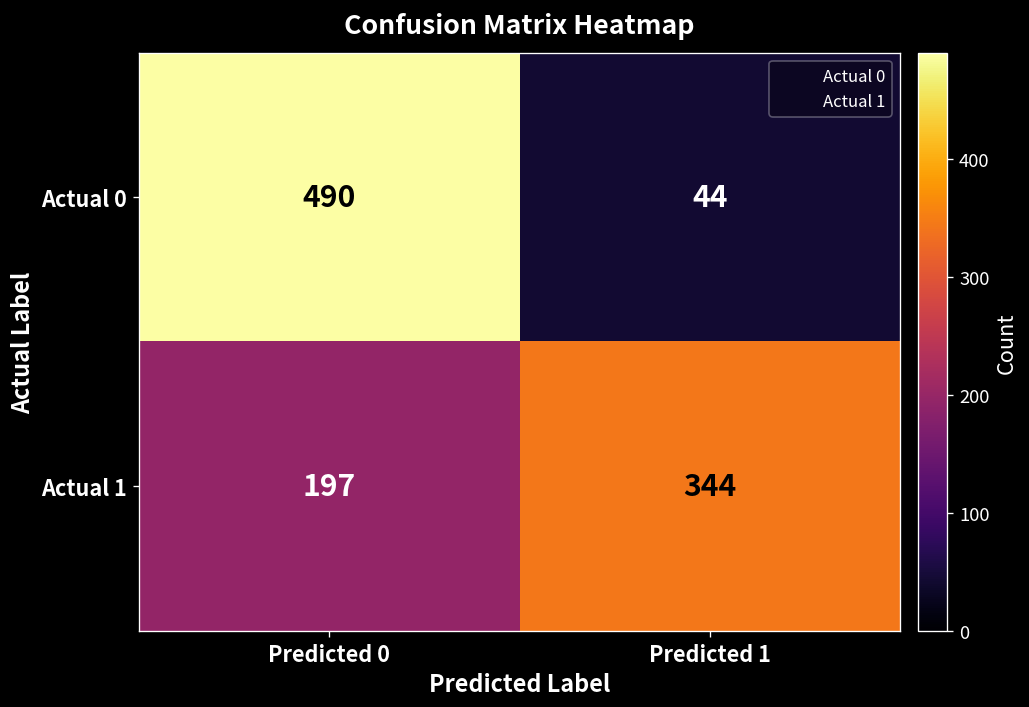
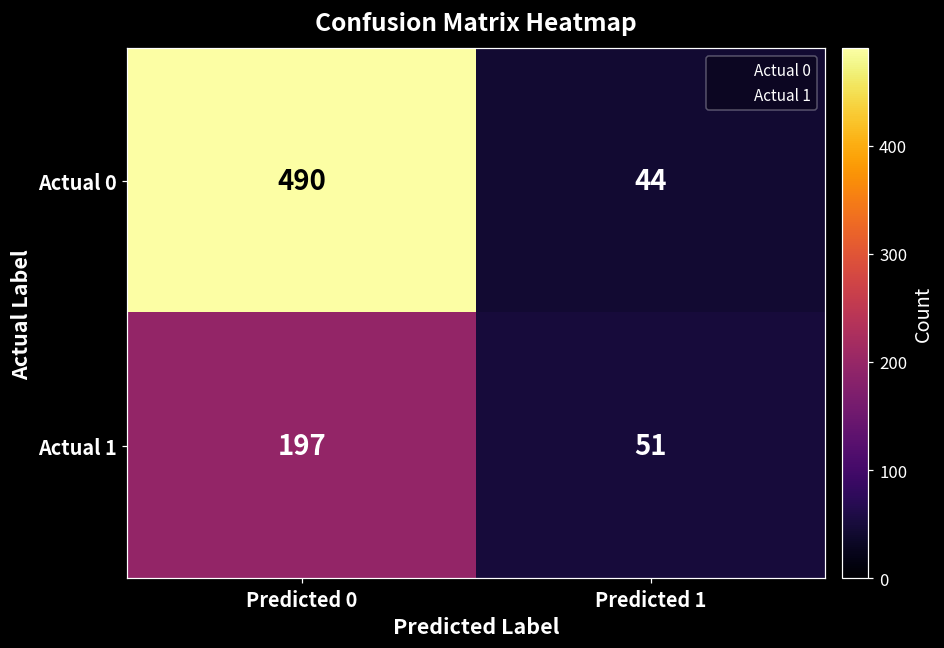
  {
    "Actual 0": {
      "Predicted 0": 490,
      "Predicted 1": 44
    },
    "Actual 1": {
      "Predicted 0": 197,
-     "Predicted 1": 344
+     "Predicted 1": 51
    }
  }
